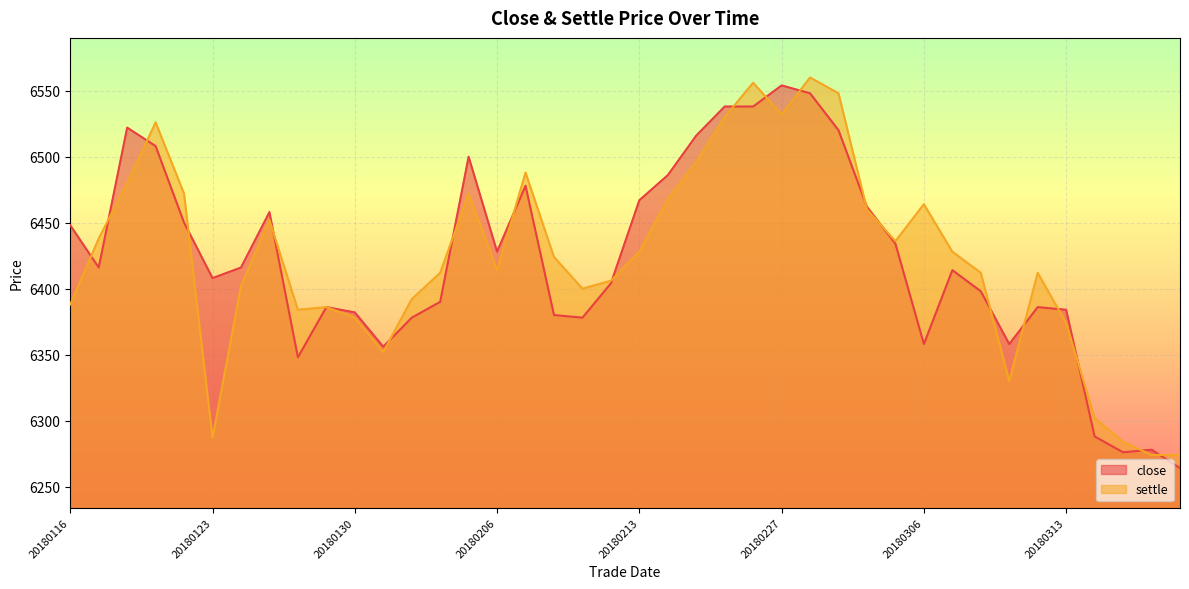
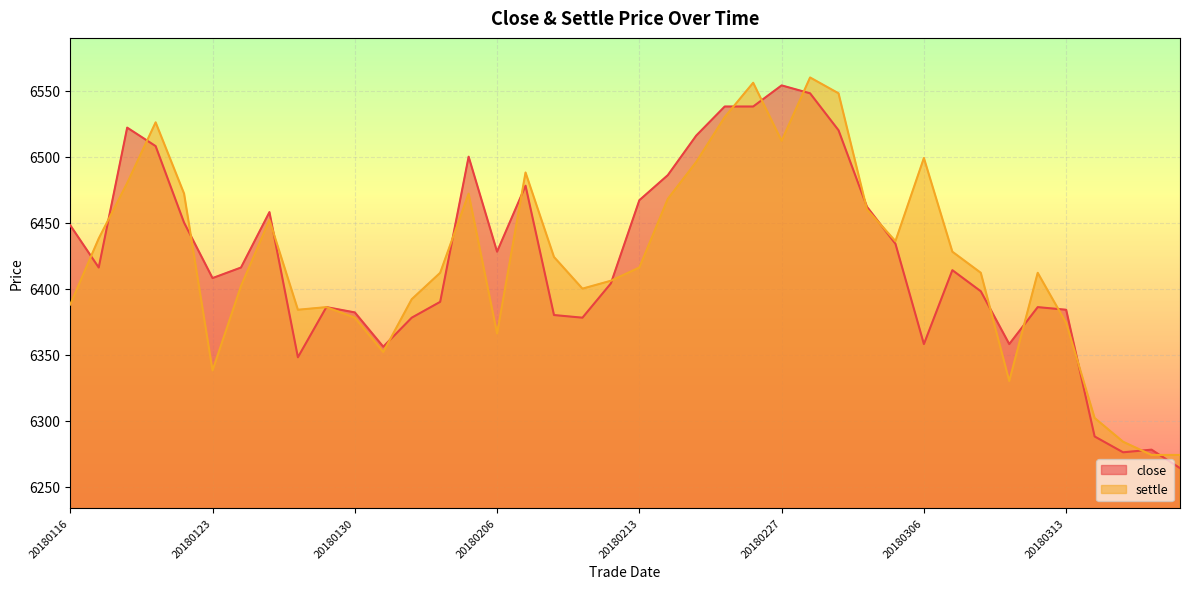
  {
    "close": {
      "20180116": 6448,
      "20180123": 6408,
      "20180130": 6382,
      "20180206": 6428,
      "20180213": 6467,
      "20180227": 6554,
      "20180306": 6358,
      "20180313": 6384
    },
    "settle": {
      "20180116": 6388,
-     "20180123": 6287,
+     "20180123": 6338,
      "20180130": 6378,
-     "20180206": 6414,
-     "20180213": 6428,
-     "20180227": 6532,
-     "20180306": 6464,
+     "20180206": 6366,
+     "20180213": 6416,
+     "20180227": 6512,
+     "20180306": 6499,
      "20180313": 6374
    }
  }
